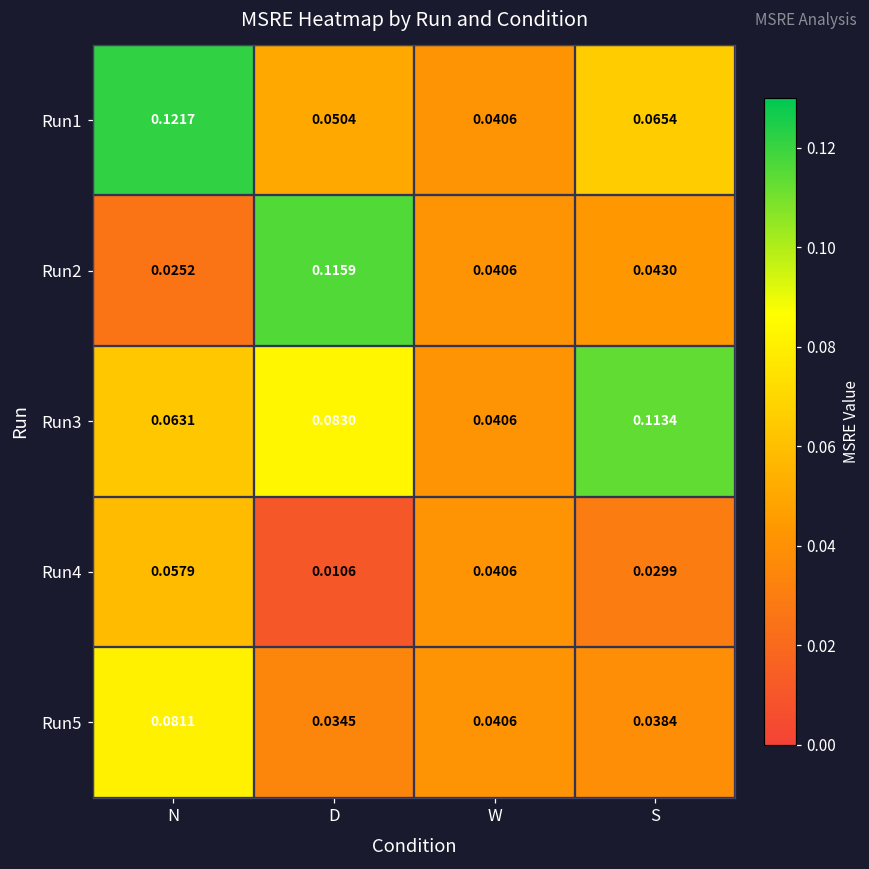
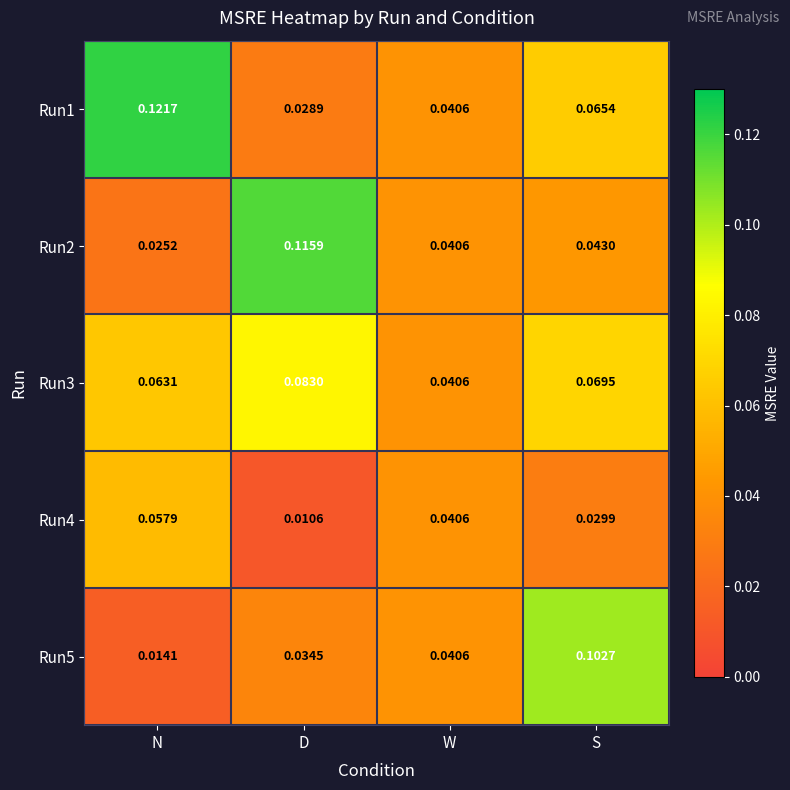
  {
    "Run1": {
      "N": 0.1217,
-     "D": 0.0504,
+     "D": 0.0289,
      "W": 0.0406,
      "S": 0.0654
    },
    "Run2": {
      "N": 0.0252,
      "D": 0.1159,
      "W": 0.0406,
      "S": 0.0430
    },
    "Run3": {
      "N": 0.0631,
      "D": 0.0830,
      "W": 0.0406,
-     "S": 0.1134
+     "S": 0.0695
    },
    "Run4": {
      "N": 0.0579,
      "D": 0.0106,
      "W": 0.0406,
      "S": 0.0299
    },
    "Run5": {
-     "N": 0.0811,
+     "N": 0.0141,
      "D": 0.0345,
      "W": 0.0406,
-     "S": 0.0384
+     "S": 0.1027
    }
  }
